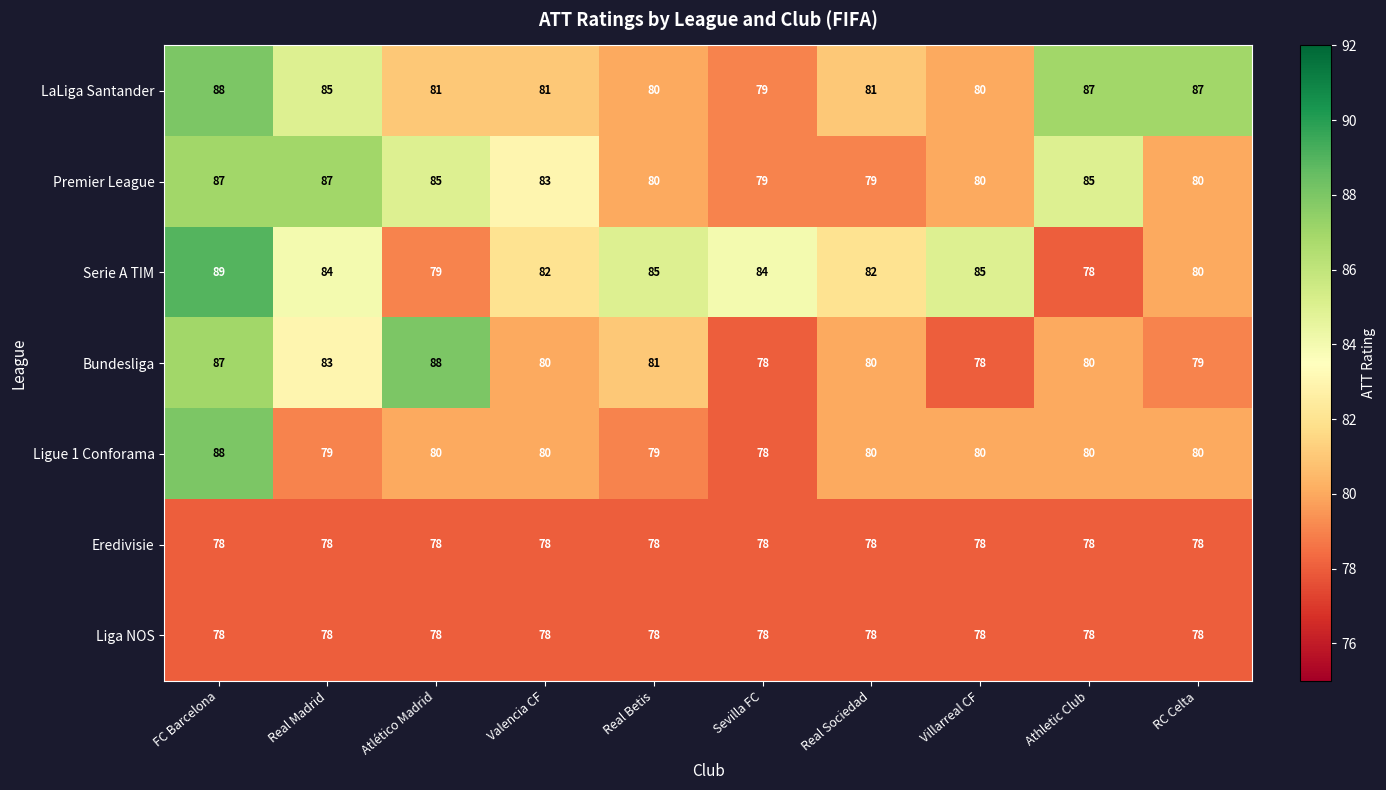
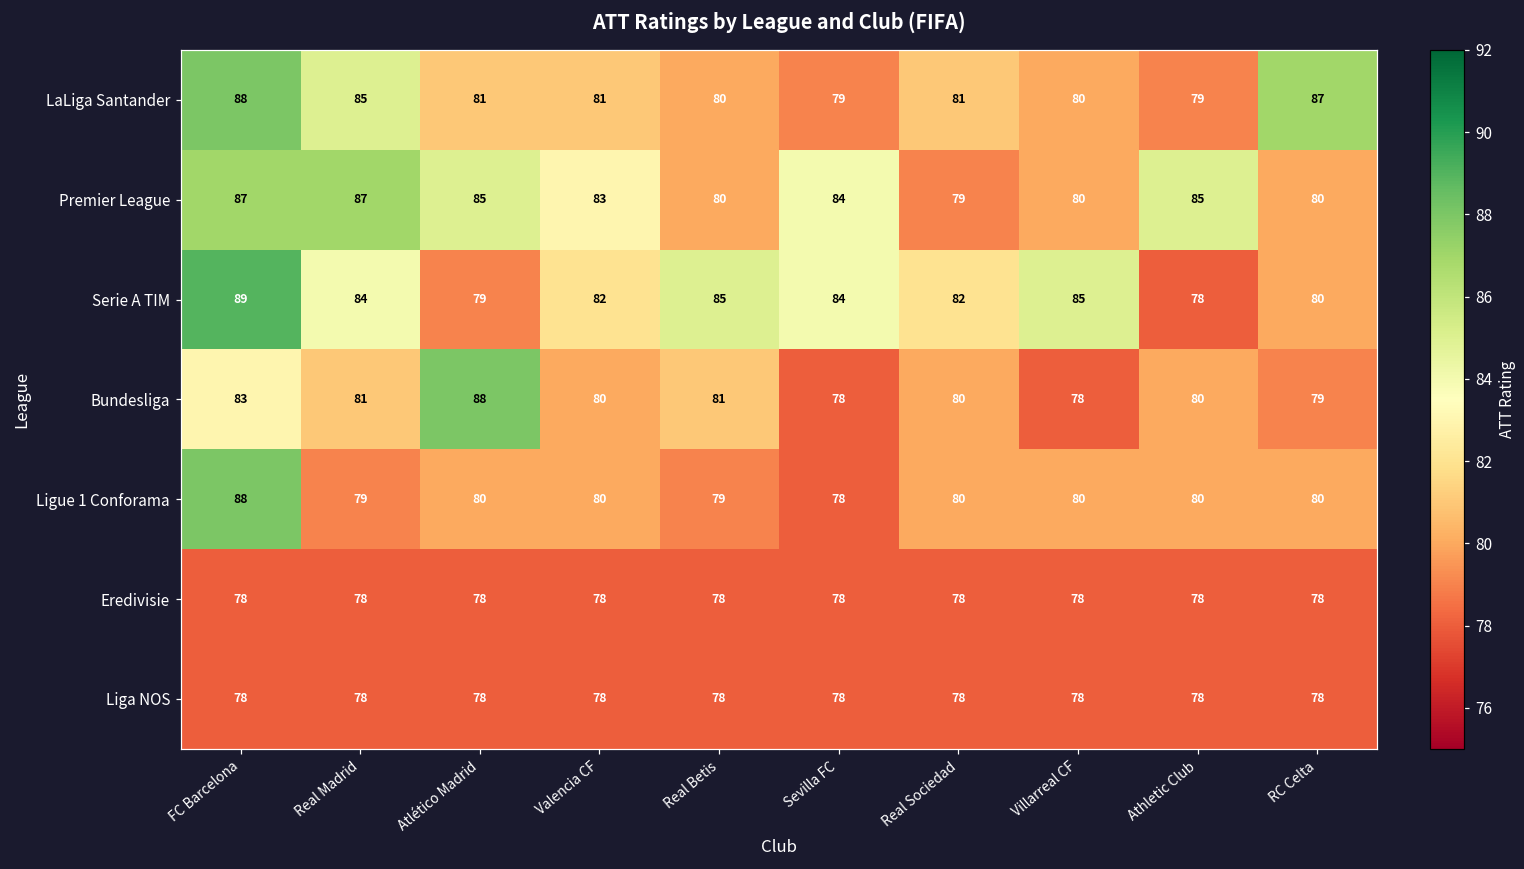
  {
    "LaLiga Santander": {
      "FC Barcelona": 88,
      "Real Madrid": 85,
      "Atlético Madrid": 81,
      "Valencia CF": 81,
      "Real Betis": 80,
      "Sevilla FC": 79,
      "Real Sociedad": 81,
      "Villarreal CF": 80,
-     "Athletic Club": 87,
+     "Athletic Club": 79,
      "RC Celta": 87
    },
    "Premier League": {
      "FC Barcelona": 87,
      "Real Madrid": 87,
      "Atlético Madrid": 85,
      "Valencia CF": 83,
      "Real Betis": 80,
-     "Sevilla FC": 79,
+     "Sevilla FC": 84,
      "Real Sociedad": 79,
      "Villarreal CF": 80,
      "Athletic Club": 85,
      "RC Celta": 80
    },
    "Serie A TIM": {
      "FC Barcelona": 89,
      "Real Madrid": 84,
      "Atlético Madrid": 79,
      "Valencia CF": 82,
      "Real Betis": 85,
      "Sevilla FC": 84,
      "Real Sociedad": 82,
      "Villarreal CF": 85,
      "Athletic Club": 78,
      "RC Celta": 80
    },
    "Bundesliga": {
-     "FC Barcelona": 87,
-     "Real Madrid": 83,
+     "FC Barcelona": 83,
+     "Real Madrid": 81,
      "Atlético Madrid": 88,
      "Valencia CF": 80,
      "Real Betis": 81,
      "Sevilla FC": 78,
      "Real Sociedad": 80,
      "Villarreal CF": 78,
      "Athletic Club": 80,
      "RC Celta": 79
    },
    "Ligue 1 Conforama": {
      "FC Barcelona": 88,
      "Real Madrid": 79,
      "Atlético Madrid": 80,
      "Valencia CF": 80,
      "Real Betis": 79,
      "Sevilla FC": 78,
      "Real Sociedad": 80,
      "Villarreal CF": 80,
      "Athletic Club": 80,
      "RC Celta": 80
    },
    "Eredivisie": {
      "FC Barcelona": 78,
      "Real Madrid": 78,
      "Atlético Madrid": 78,
      "Valencia CF": 78,
      "Real Betis": 78,
      "Sevilla FC": 78,
      "Real Sociedad": 78,
      "Villarreal CF": 78,
      "Athletic Club": 78,
      "RC Celta": 78
    },
    "Liga NOS": {
      "FC Barcelona": 78,
      "Real Madrid": 78,
      "Atlético Madrid": 78,
      "Valencia CF": 78,
      "Real Betis": 78,
      "Sevilla FC": 78,
      "Real Sociedad": 78,
      "Villarreal CF": 78,
      "Athletic Club": 78,
      "RC Celta": 78
    }
  }
